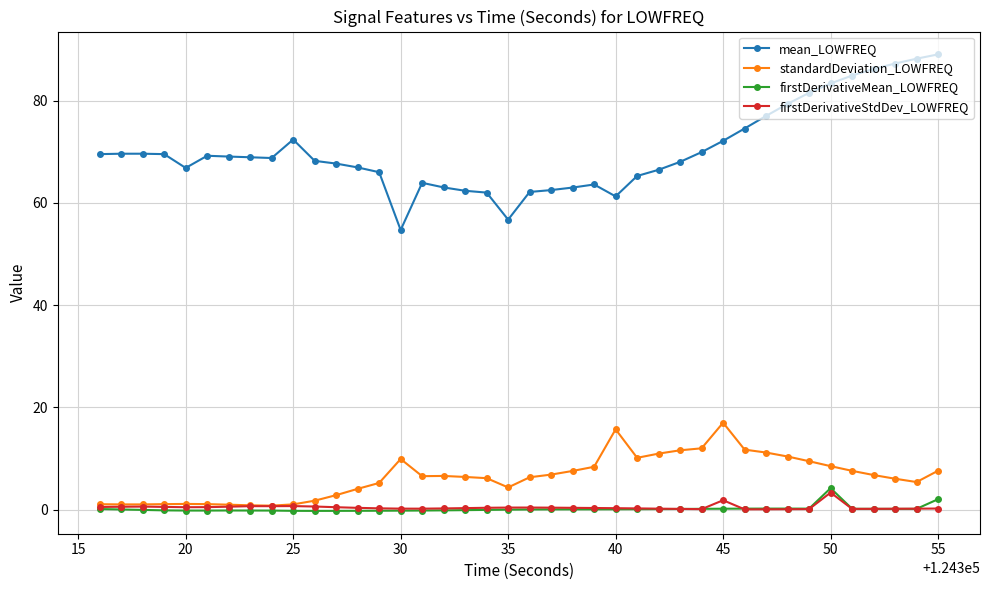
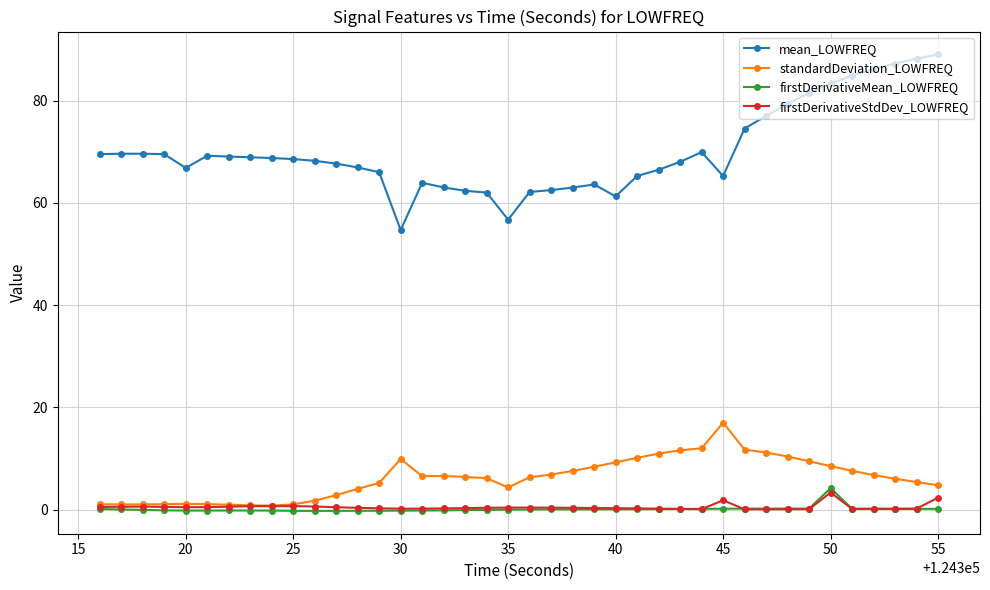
  {
    "mean_LOWFREQ": {
      "20": 67,
-     "25": 72,
+     "25": 69,
      "30": 55,
      "35": 57,
      "40": 61,
-     "45": 72
+     "45": 65
    },
    "standardDeviation_LOWFREQ": {
      "20": 1,
      "30": 10,
      "35": 4,
-     "40": 16,
+     "40": 9,
      "45": 17,
      "50": 9,
-     "55": 8
+     "55": 5
    },
    "firstDerivativeMean_LOWFREQ": {
      "20": 0,
      "25": 0,
      "45": 0,
      "50": 4,
-     "55": 2
+     "55": 0
    },
    "firstDerivativeStdDev_LOWFREQ": {
      "20": 0,
      "45": 2,
      "50": 3,
-     "55": 0
+     "55": 2
    }
  }
